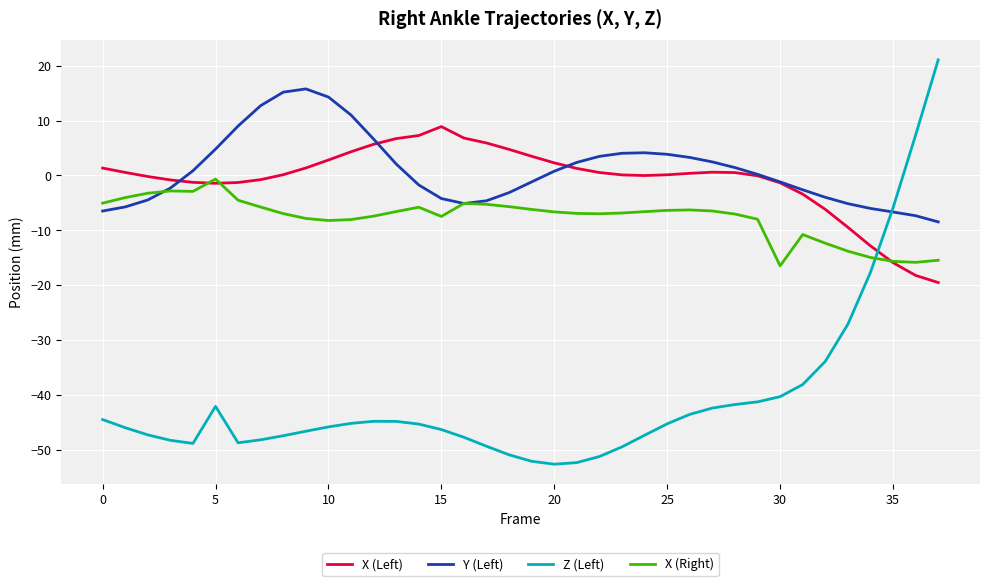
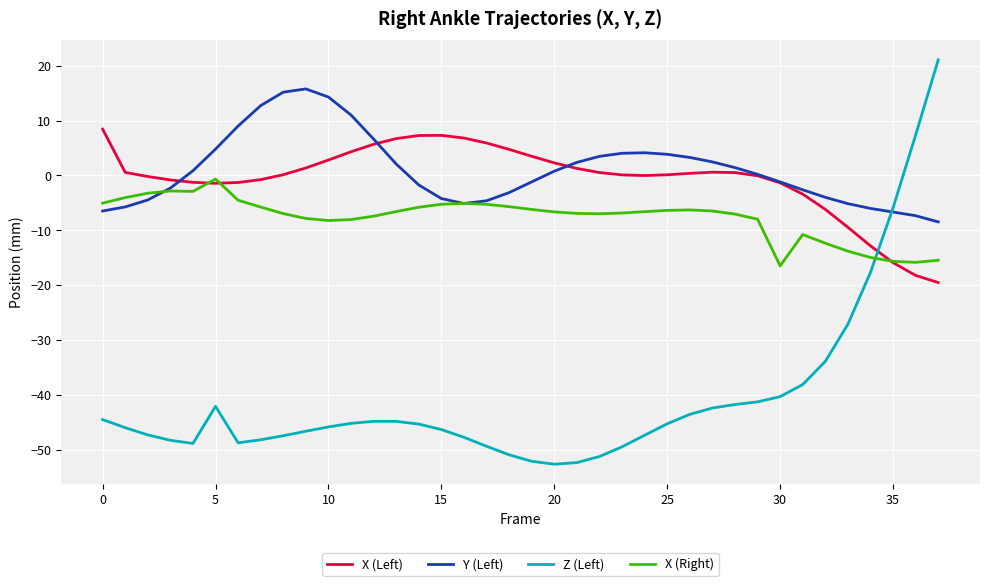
  {
    "X (Left)": {
-     "0": 1,
+     "0": 8,
      "5": -1,
      "10": 3,
-     "15": 9,
+     "15": 7,
      "20": 2,
      "25": 0
    },
    "Y (Left)": {
      "0": -6,
      "5": 5,
      "10": 14,
      "15": -4,
      "20": 1,
      "25": 4,
      "35": -7
    },
    "Z (Left)": {
      "0": -44,
      "5": -42,
      "10": -46,
      "15": -46,
      "20": -53,
      "25": -45,
      "30": -40,
      "35": -6
    },
    "X (Right)": {
      "0": -5,
      "5": -1,
      "10": -8,
-     "15": -7,
+     "15": -5,
      "20": -7,
      "25": -6,
      "30": -16
    }
  }
